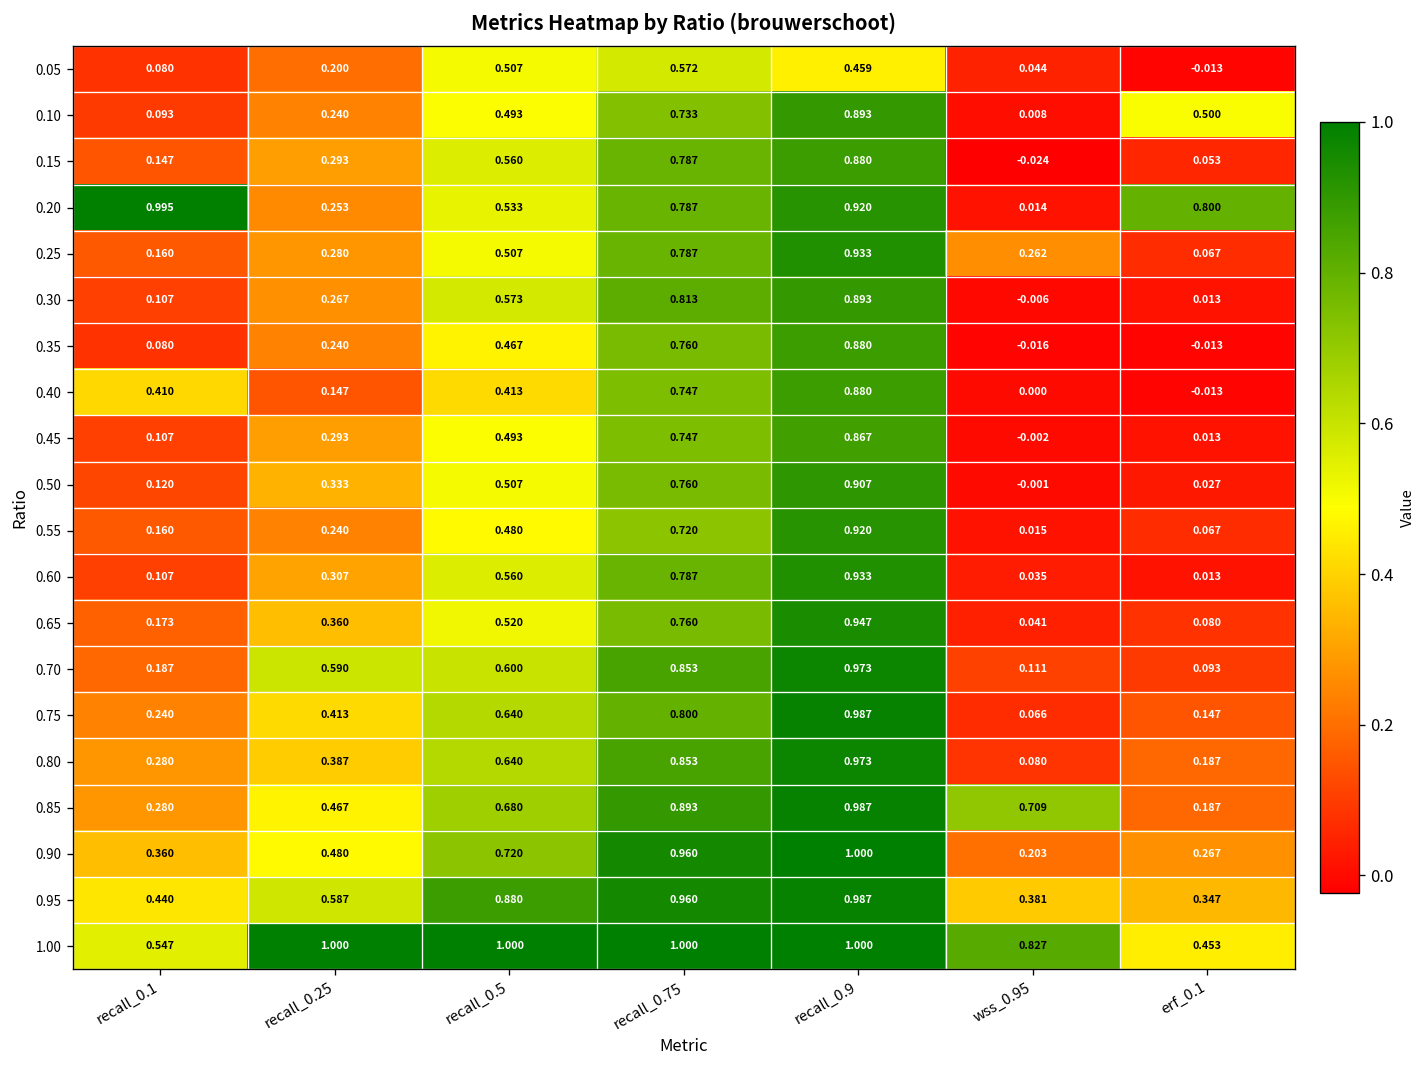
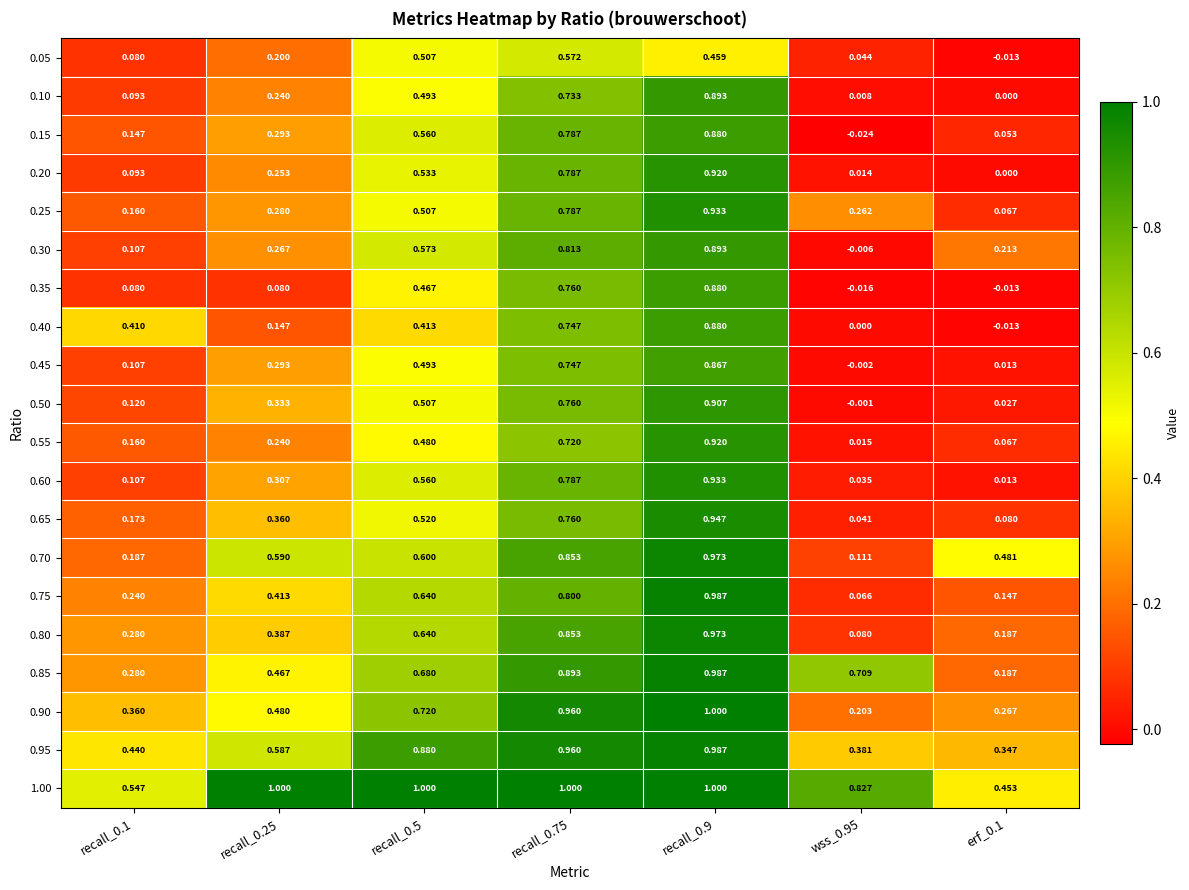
  {
    "0.05": {
      "recall_0.1": 0.080,
      "recall_0.25": 0.200,
      "recall_0.5": 0.507,
      "recall_0.75": 0.572,
      "recall_0.9": 0.459,
      "wss_0.95": 0.044,
      "erf_0.1": -0.013
    },
    "0.10": {
      "recall_0.1": 0.093,
      "recall_0.25": 0.240,
      "recall_0.5": 0.493,
      "recall_0.75": 0.733,
      "recall_0.9": 0.893,
      "wss_0.95": 0.008,
-     "erf_0.1": 0.500
+     "erf_0.1": 0.000
    },
    "0.15": {
      "recall_0.1": 0.147,
      "recall_0.25": 0.293,
      "recall_0.5": 0.560,
      "recall_0.75": 0.787,
      "recall_0.9": 0.880,
      "wss_0.95": -0.024,
      "erf_0.1": 0.053
    },
    "0.20": {
-     "recall_0.1": 0.995,
+     "recall_0.1": 0.093,
      "recall_0.25": 0.253,
      "recall_0.5": 0.533,
      "recall_0.75": 0.787,
      "recall_0.9": 0.920,
      "wss_0.95": 0.014,
-     "erf_0.1": 0.800
+     "erf_0.1": 0.000
    },
    "0.25": {
      "recall_0.1": 0.160,
      "recall_0.25": 0.280,
      "recall_0.5": 0.507,
      "recall_0.75": 0.787,
      "recall_0.9": 0.933,
      "wss_0.95": 0.262,
      "erf_0.1": 0.067
    },
    "0.30": {
      "recall_0.1": 0.107,
      "recall_0.25": 0.267,
      "recall_0.5": 0.573,
      "recall_0.75": 0.813,
      "recall_0.9": 0.893,
      "wss_0.95": -0.006,
-     "erf_0.1": 0.013
+     "erf_0.1": 0.213
    },
    "0.35": {
      "recall_0.1": 0.080,
-     "recall_0.25": 0.240,
+     "recall_0.25": 0.080,
      "recall_0.5": 0.467,
      "recall_0.75": 0.760,
      "recall_0.9": 0.880,
      "wss_0.95": -0.016,
      "erf_0.1": -0.013
    },
    "0.40": {
      "recall_0.1": 0.410,
      "recall_0.25": 0.147,
      "recall_0.5": 0.413,
      "recall_0.75": 0.747,
      "recall_0.9": 0.880,
      "wss_0.95": 0.000,
      "erf_0.1": -0.013
    },
    "0.45": {
      "recall_0.1": 0.107,
      "recall_0.25": 0.293,
      "recall_0.5": 0.493,
      "recall_0.75": 0.747,
      "recall_0.9": 0.867,
      "wss_0.95": -0.002,
      "erf_0.1": 0.013
    },
    "0.50": {
      "recall_0.1": 0.120,
      "recall_0.25": 0.333,
      "recall_0.5": 0.507,
      "recall_0.75": 0.760,
      "recall_0.9": 0.907,
      "wss_0.95": -0.001,
      "erf_0.1": 0.027
    },
    "0.55": {
      "recall_0.1": 0.160,
      "recall_0.25": 0.240,
      "recall_0.5": 0.480,
      "recall_0.75": 0.720,
      "recall_0.9": 0.920,
      "wss_0.95": 0.015,
      "erf_0.1": 0.067
    },
    "0.60": {
      "recall_0.1": 0.107,
      "recall_0.25": 0.307,
      "recall_0.5": 0.560,
      "recall_0.75": 0.787,
      "recall_0.9": 0.933,
      "wss_0.95": 0.035,
      "erf_0.1": 0.013
    },
    "0.65": {
      "recall_0.1": 0.173,
      "recall_0.25": 0.360,
      "recall_0.5": 0.520,
      "recall_0.75": 0.760,
      "recall_0.9": 0.947,
      "wss_0.95": 0.041,
      "erf_0.1": 0.080
    },
    "0.70": {
      "recall_0.1": 0.187,
      "recall_0.25": 0.590,
      "recall_0.5": 0.600,
      "recall_0.75": 0.853,
      "recall_0.9": 0.973,
      "wss_0.95": 0.111,
-     "erf_0.1": 0.093
+     "erf_0.1": 0.481
    },
    "0.75": {
      "recall_0.1": 0.240,
      "recall_0.25": 0.413,
      "recall_0.5": 0.640,
      "recall_0.75": 0.800,
      "recall_0.9": 0.987,
      "wss_0.95": 0.066,
      "erf_0.1": 0.147
    },
    "0.80": {
      "recall_0.1": 0.280,
      "recall_0.25": 0.387,
      "recall_0.5": 0.640,
      "recall_0.75": 0.853,
      "recall_0.9": 0.973,
      "wss_0.95": 0.080,
      "erf_0.1": 0.187
    },
    "0.85": {
      "recall_0.1": 0.280,
      "recall_0.25": 0.467,
      "recall_0.5": 0.680,
      "recall_0.75": 0.893,
      "recall_0.9": 0.987,
      "wss_0.95": 0.709,
      "erf_0.1": 0.187
    },
    "0.90": {
      "recall_0.1": 0.360,
      "recall_0.25": 0.480,
      "recall_0.5": 0.720,
      "recall_0.75": 0.960,
      "recall_0.9": 1.000,
      "wss_0.95": 0.203,
      "erf_0.1": 0.267
    },
    "0.95": {
      "recall_0.1": 0.440,
      "recall_0.25": 0.587,
      "recall_0.5": 0.880,
      "recall_0.75": 0.960,
      "recall_0.9": 0.987,
      "wss_0.95": 0.381,
      "erf_0.1": 0.347
    },
    "1.00": {
      "recall_0.1": 0.547,
      "recall_0.25": 1.000,
      "recall_0.5": 1.000,
      "recall_0.75": 1.000,
      "recall_0.9": 1.000,
      "wss_0.95": 0.827,
      "erf_0.1": 0.453
    }
  }
